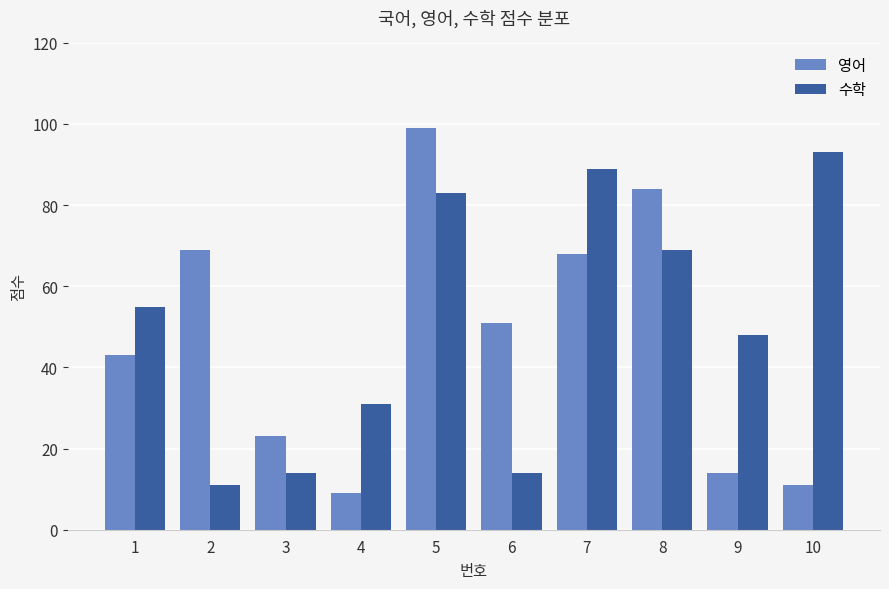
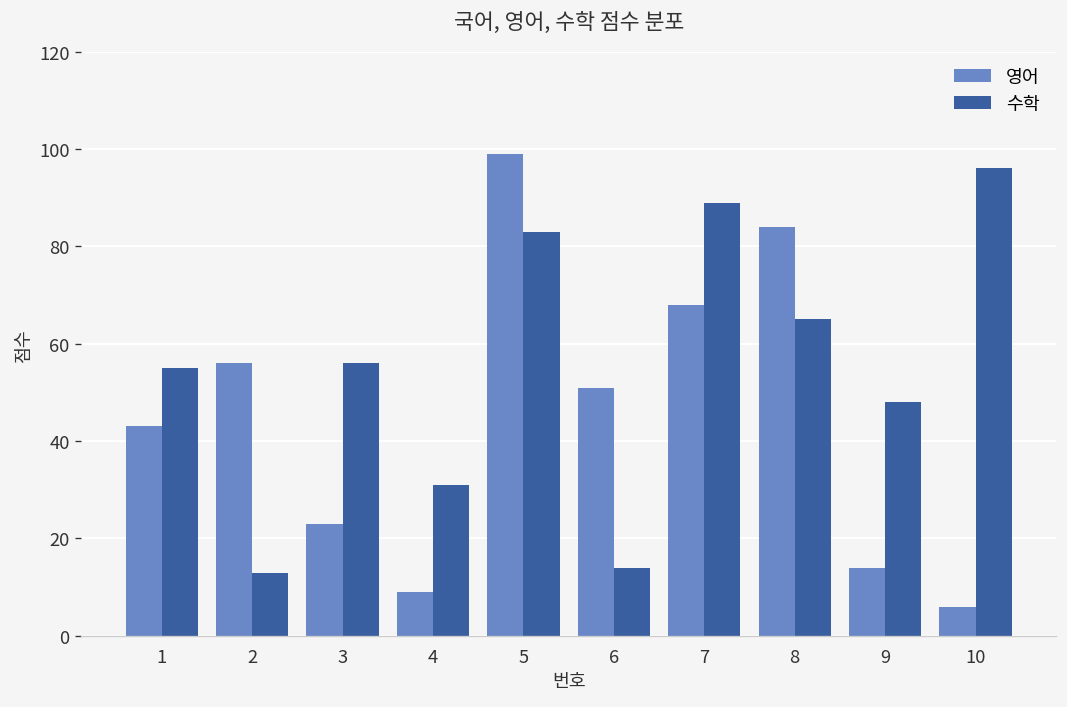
  {
    "영어": {
      "1": 43,
-     "2": 69,
+     "2": 56,
      "3": 23,
      "4": 9,
      "5": 99,
      "6": 51,
      "7": 68,
      "8": 84,
      "9": 14,
-     "10": 11
+     "10": 6
    },
    "수학": {
      "1": 55,
-     "2": 11,
-     "3": 14,
+     "2": 13,
+     "3": 56,
      "4": 31,
      "5": 83,
      "6": 14,
      "7": 89,
-     "8": 69,
+     "8": 65,
      "9": 48,
-     "10": 93
+     "10": 96
    }
  }
